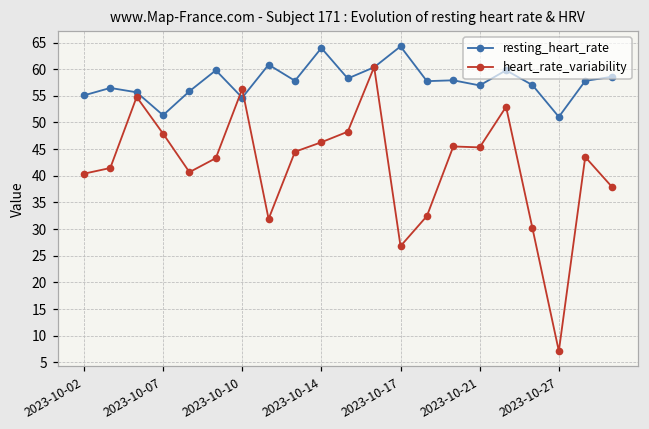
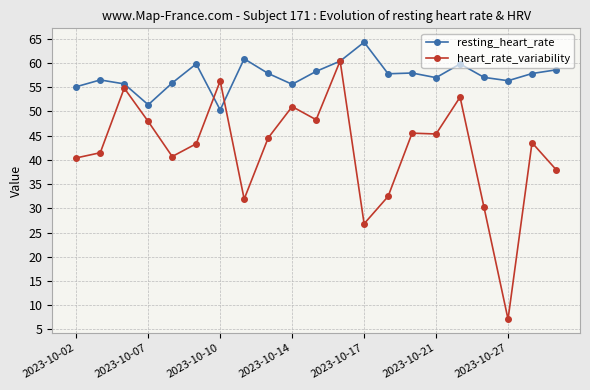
  {
    "resting_heart_rate": {
      "2023-10-02": 55,
      "2023-10-07": 51,
-     "2023-10-10": 55,
-     "2023-10-14": 64,
+     "2023-10-10": 50,
+     "2023-10-14": 56,
      "2023-10-17": 64,
      "2023-10-21": 57,
-     "2023-10-27": 51
+     "2023-10-27": 56
    },
    "heart_rate_variability": {
      "2023-10-02": 40,
      "2023-10-07": 48,
      "2023-10-10": 56,
-     "2023-10-14": 46,
+     "2023-10-14": 51,
      "2023-10-17": 27,
      "2023-10-21": 45,
      "2023-10-27": 7
    }
  }
